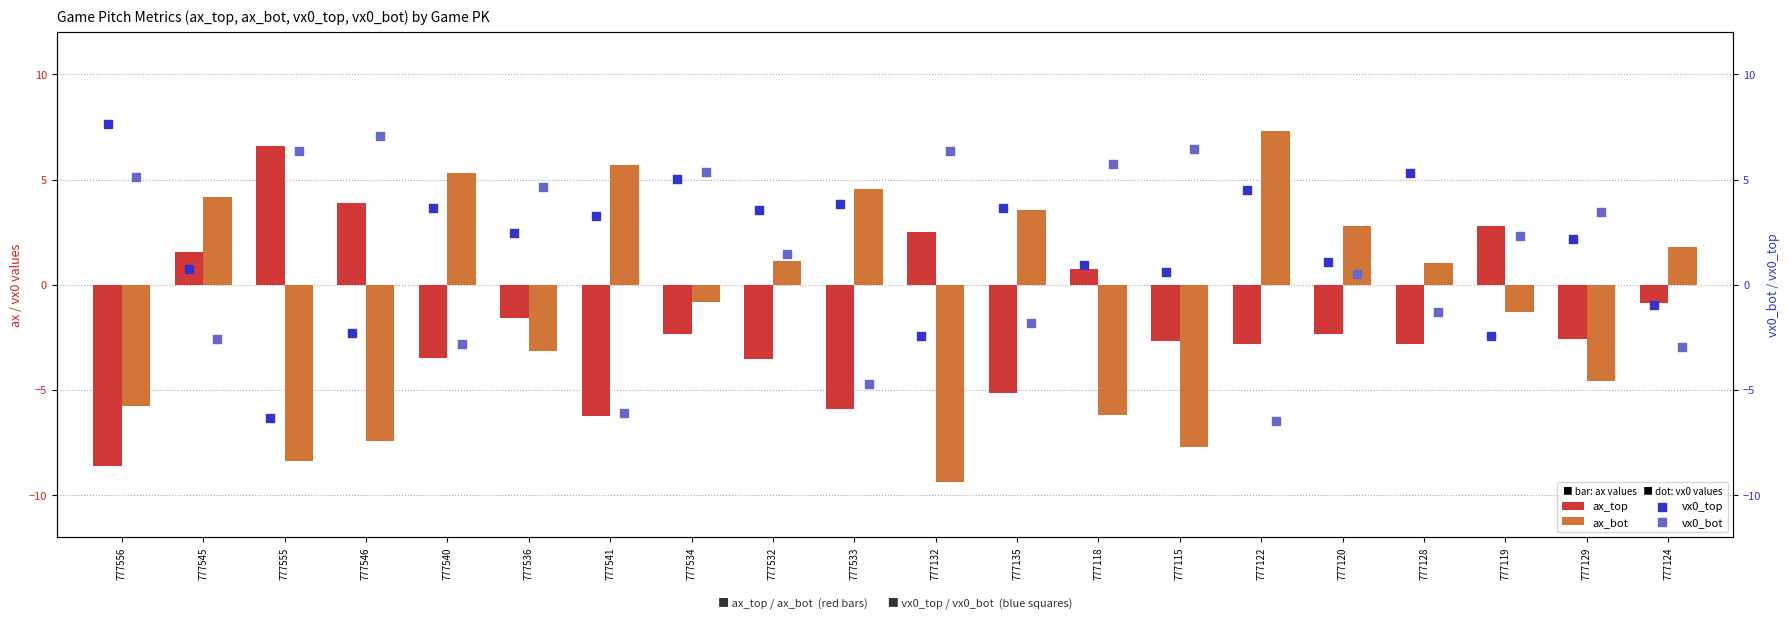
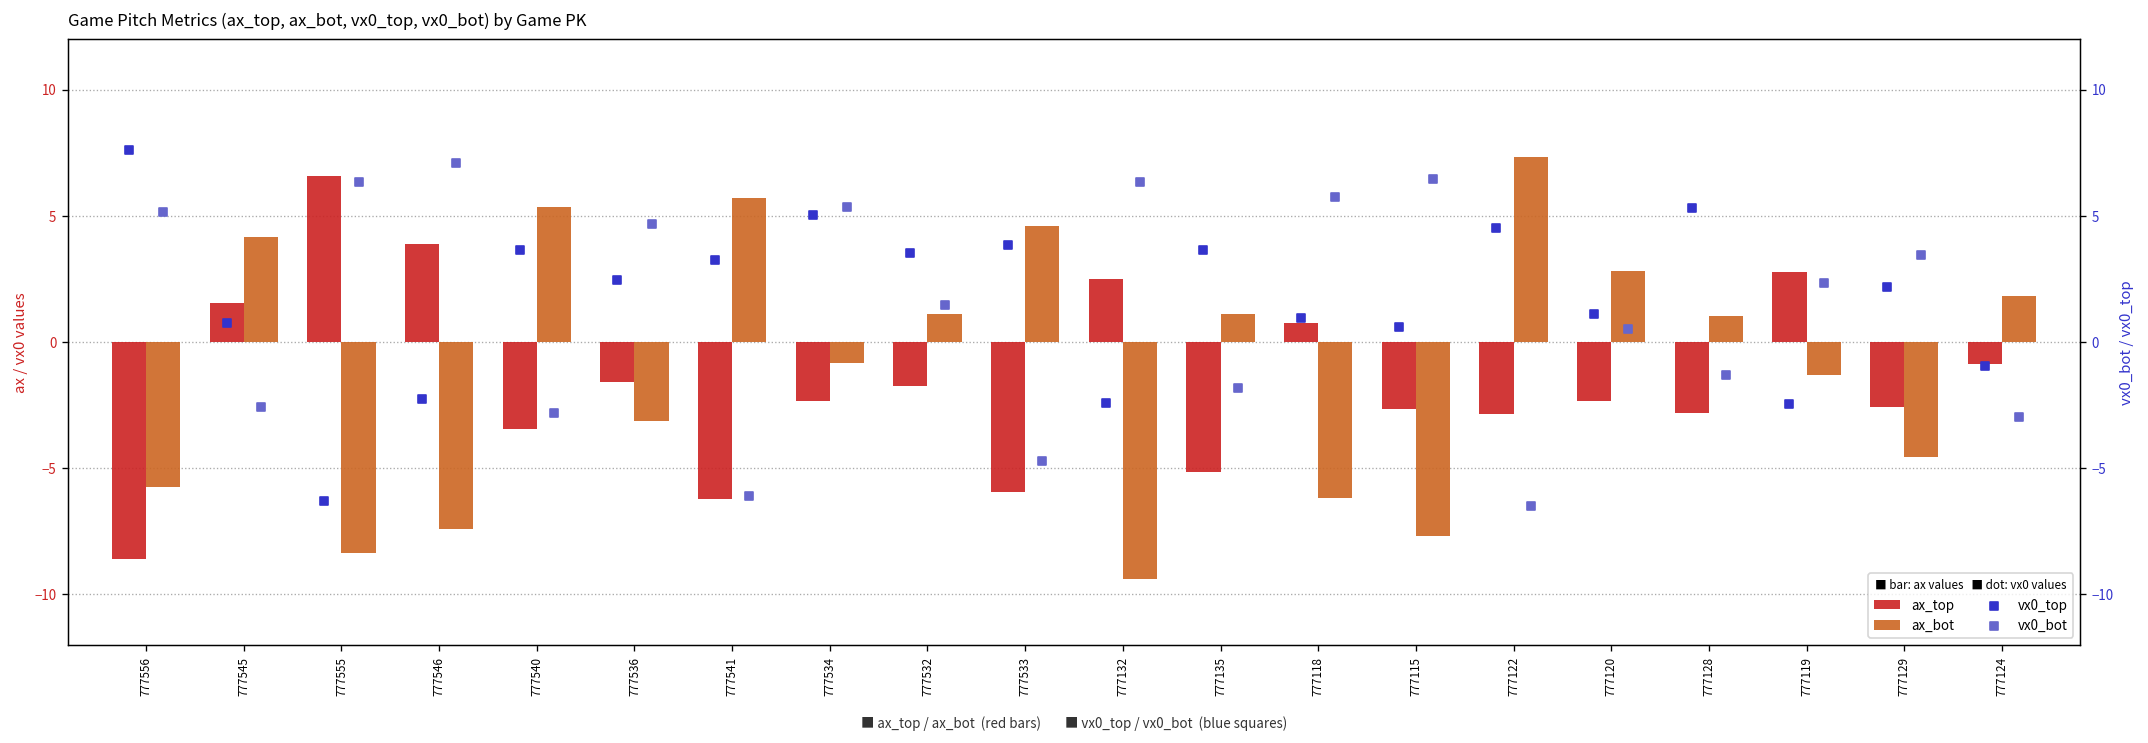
  {
    "ax_top": {
      "777556": -8.6,
      "777545": 1.5,
      "777555": 6.6,
      "777546": 3.9,
      "777540": -3.5,
      "777536": -1.6,
      "777541": -6.2,
      "777534": -2.4,
-     "777532": -3.5,
+     "777532": -1.8,
      "777533": -5.9,
      "777132": 2.5,
      "777135": -5.1,
      "777118": 0.8,
      "777115": -2.7,
      "777122": -2.8,
      "777120": -2.4,
      "777128": -2.8,
      "777119": 2.8,
      "777129": -2.6,
      "777124": -0.9
    },
    "ax_bot": {
      "777556": -5.8,
      "777545": 4.2,
      "777555": -8.4,
      "777546": -7.4,
      "777540": 5.3,
      "777536": -3.1,
      "777541": 5.7,
      "777534": -0.8,
      "777532": 1.1,
      "777533": 4.6,
      "777132": -9.4,
-     "777135": 3.6,
+     "777135": 1.1,
      "777118": -6.2,
      "777115": -7.7,
      "777122": 7.3,
      "777120": 2.8,
      "777128": 1.0,
      "777119": -1.3,
      "777129": -4.6,
      "777124": 1.8
    }
  }
